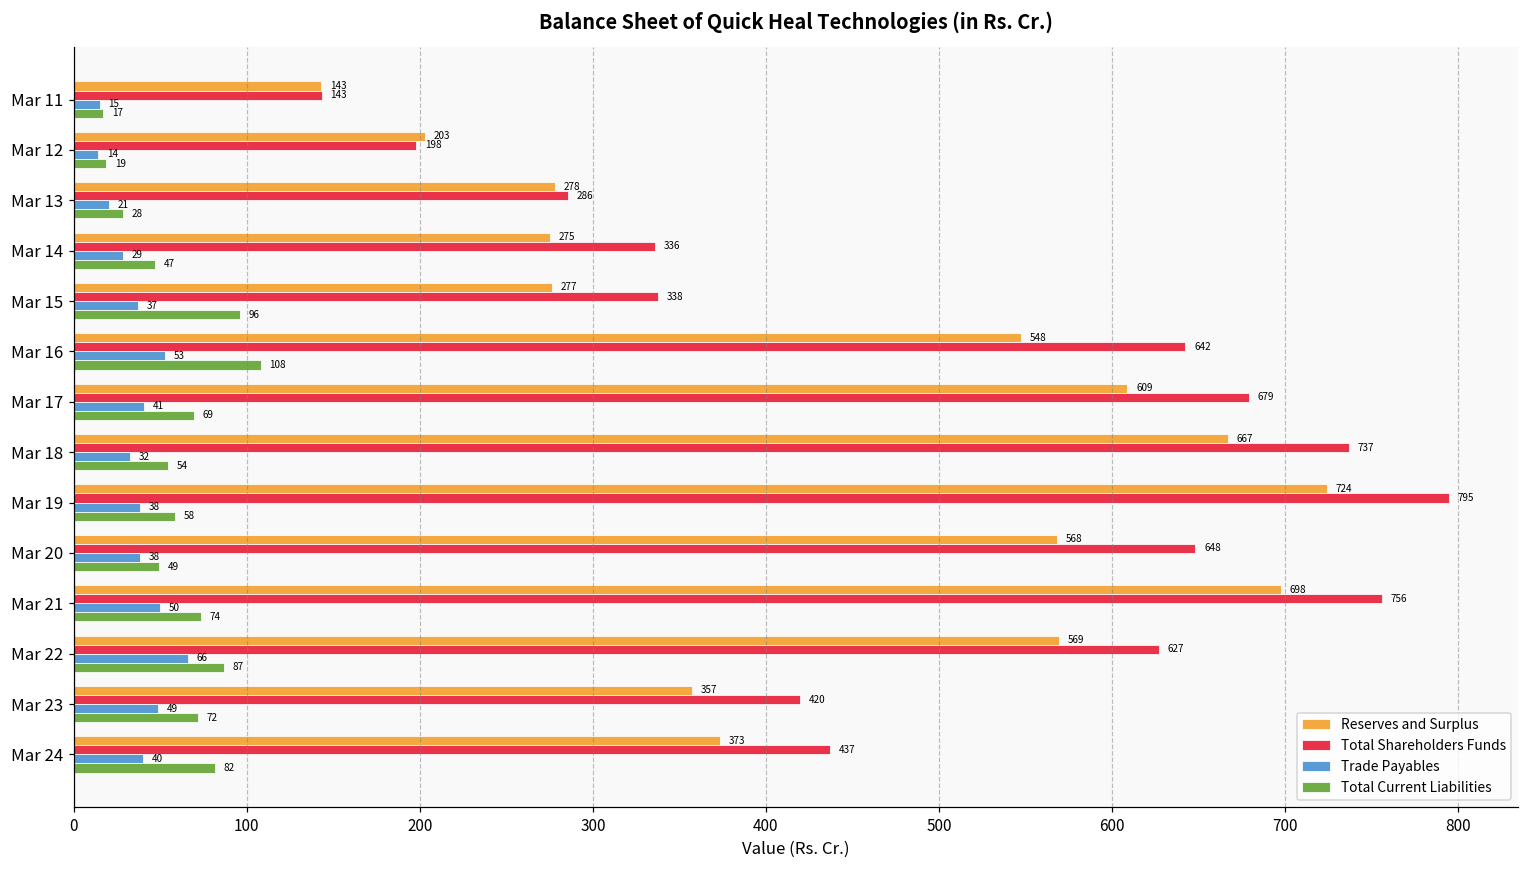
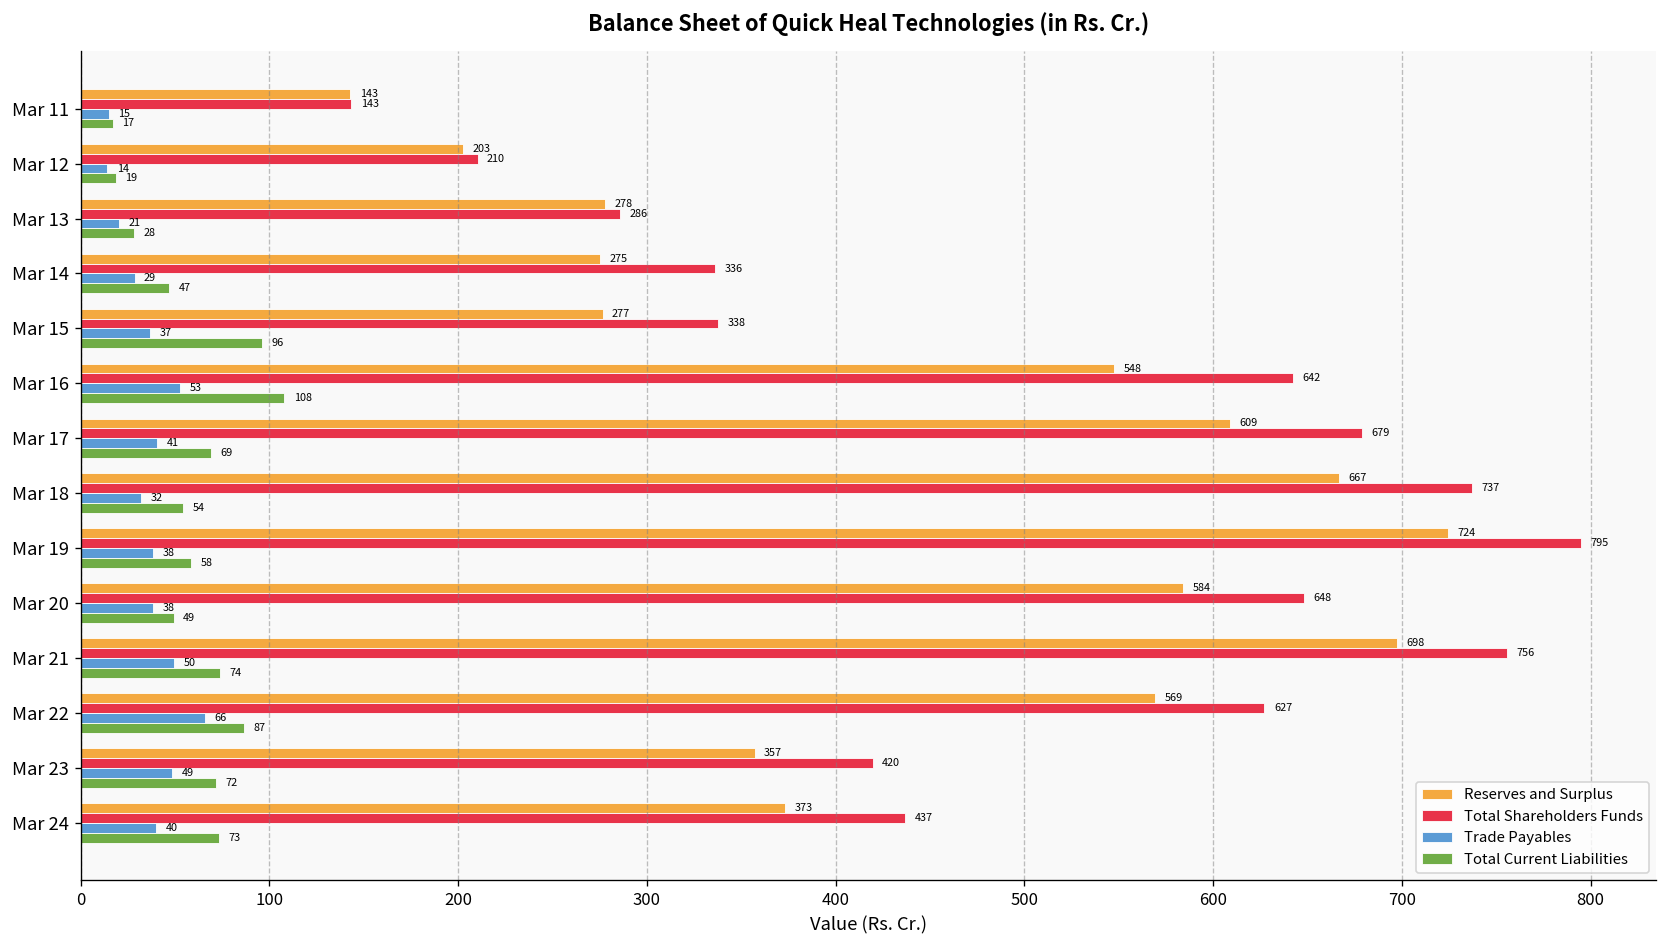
  {
    "Reserves and Surplus": {
      "Mar 11": 143,
      "Mar 12": 203,
      "Mar 13": 278,
      "Mar 14": 275,
      "Mar 15": 277,
      "Mar 16": 548,
      "Mar 17": 609,
      "Mar 18": 667,
      "Mar 19": 724,
-     "Mar 20": 568,
+     "Mar 20": 584,
      "Mar 21": 698,
      "Mar 22": 569,
      "Mar 23": 357,
      "Mar 24": 373
    },
    "Total Shareholders Funds": {
      "Mar 11": 143,
-     "Mar 12": 198,
+     "Mar 12": 210,
      "Mar 13": 286,
      "Mar 14": 336,
      "Mar 15": 338,
      "Mar 16": 642,
      "Mar 17": 679,
      "Mar 18": 737,
      "Mar 19": 795,
      "Mar 20": 648,
      "Mar 21": 756,
      "Mar 22": 627,
      "Mar 23": 420,
      "Mar 24": 437
    },
    "Trade Payables": {
      "Mar 11": 15,
      "Mar 12": 14,
      "Mar 13": 21,
      "Mar 14": 29,
      "Mar 15": 37,
      "Mar 16": 53,
      "Mar 17": 41,
      "Mar 18": 32,
      "Mar 19": 38,
      "Mar 20": 38,
      "Mar 21": 50,
      "Mar 22": 66,
      "Mar 23": 49,
      "Mar 24": 40
    },
    "Total Current Liabilities": {
      "Mar 11": 17,
      "Mar 12": 19,
      "Mar 13": 28,
      "Mar 14": 47,
      "Mar 15": 96,
      "Mar 16": 108,
      "Mar 17": 69,
      "Mar 18": 54,
      "Mar 19": 58,
      "Mar 20": 49,
      "Mar 21": 74,
      "Mar 22": 87,
      "Mar 23": 72,
-     "Mar 24": 82
+     "Mar 24": 73
    }
  }
